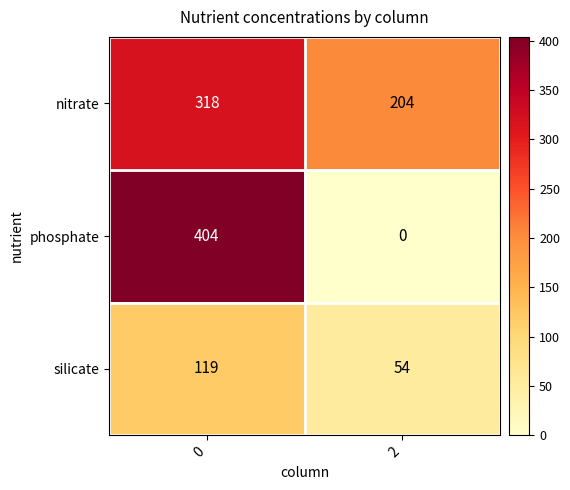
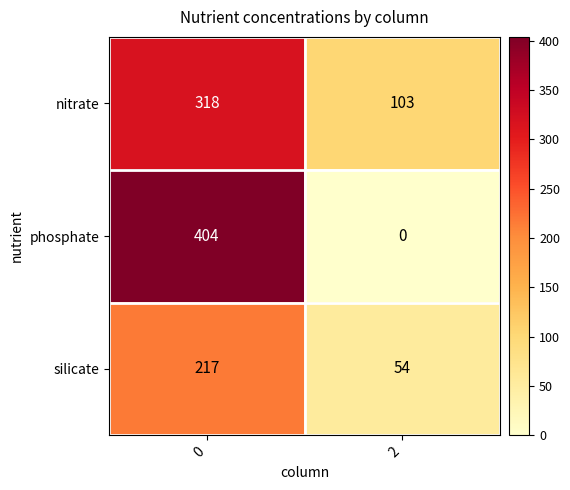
  {
    "nitrate": {
      "0": 318,
-     "2": 204
+     "2": 103
    },
    "phosphate": {
      "0": 404,
      "2": 0
    },
    "silicate": {
-     "0": 119,
+     "0": 217,
      "2": 54
    }
  }
